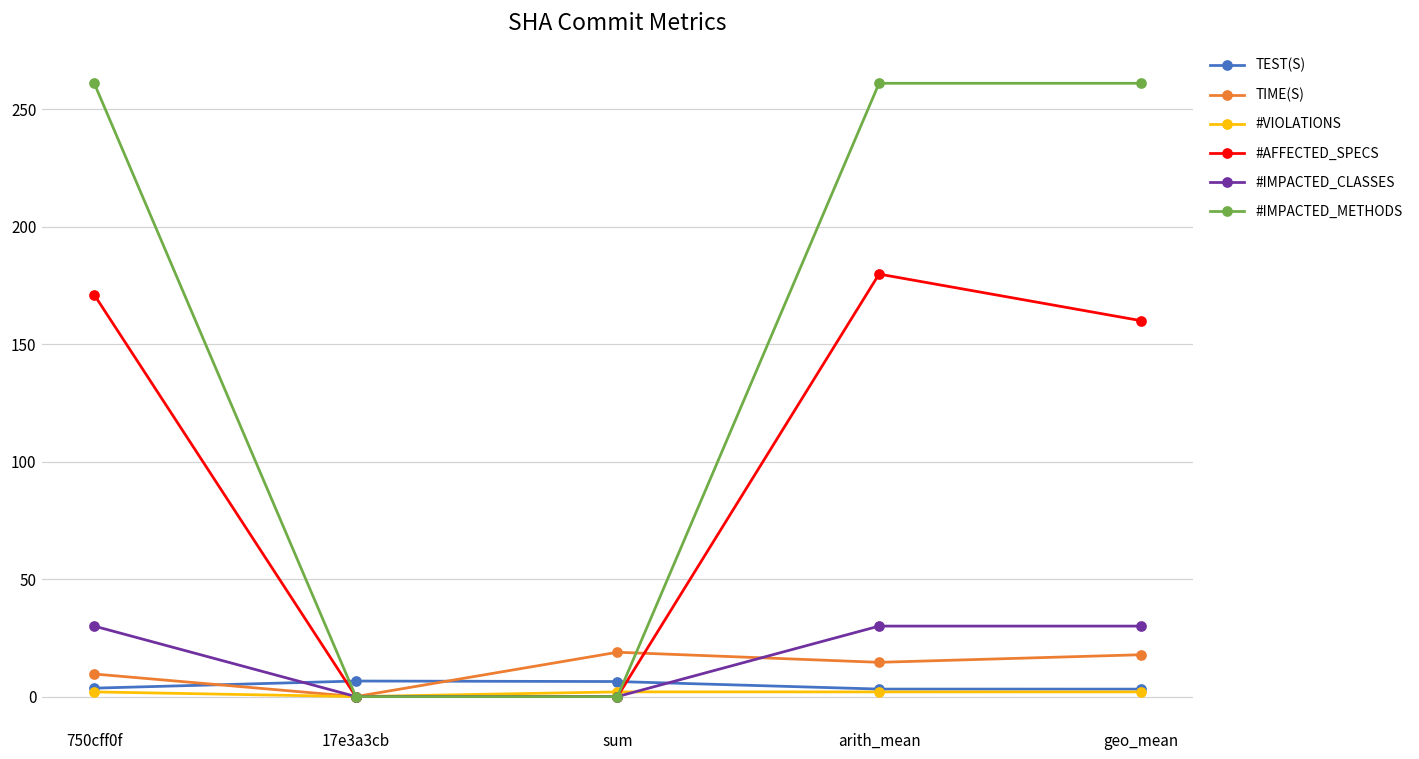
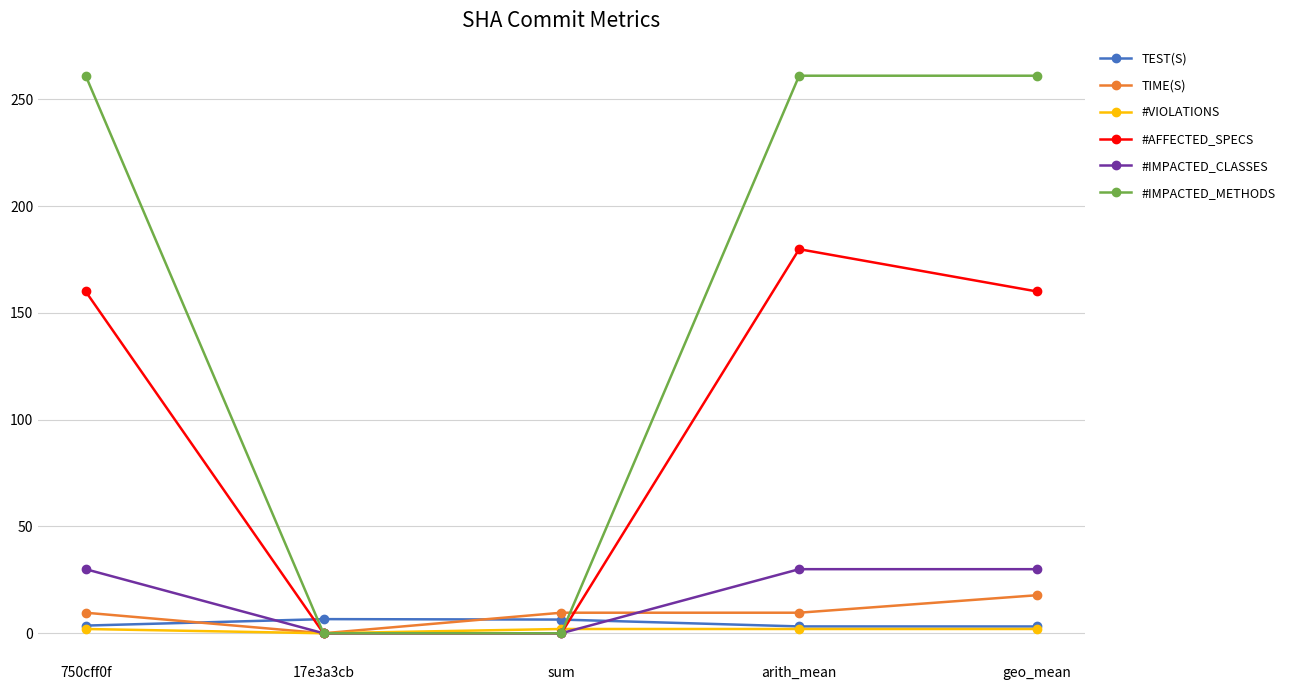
  {
    "TEST(S)": {
      "750cff0f": 4,
      "17e3a3cb": 7,
      "sum": 6,
      "arith_mean": 3
    },
    "TIME(S)": {
      "750cff0f": 10,
-     "sum": 19,
-     "arith_mean": 15,
+     "sum": 10,
+     "arith_mean": 10,
      "geo_mean": 18
    },
    "#VIOLATIONS": {
      "750cff0f": 2,
      "sum": 2,
      "arith_mean": 2
    },
    "#AFFECTED_SPECS": {
-     "750cff0f": 171,
+     "750cff0f": 160,
      "arith_mean": 180,
      "geo_mean": 160
    },
    "#IMPACTED_CLASSES": {
      "750cff0f": 30,
      "arith_mean": 30,
      "geo_mean": 30
    },
    "#IMPACTED_METHODS": {
      "750cff0f": 261,
      "arith_mean": 261,
      "geo_mean": 261
    }
  }
